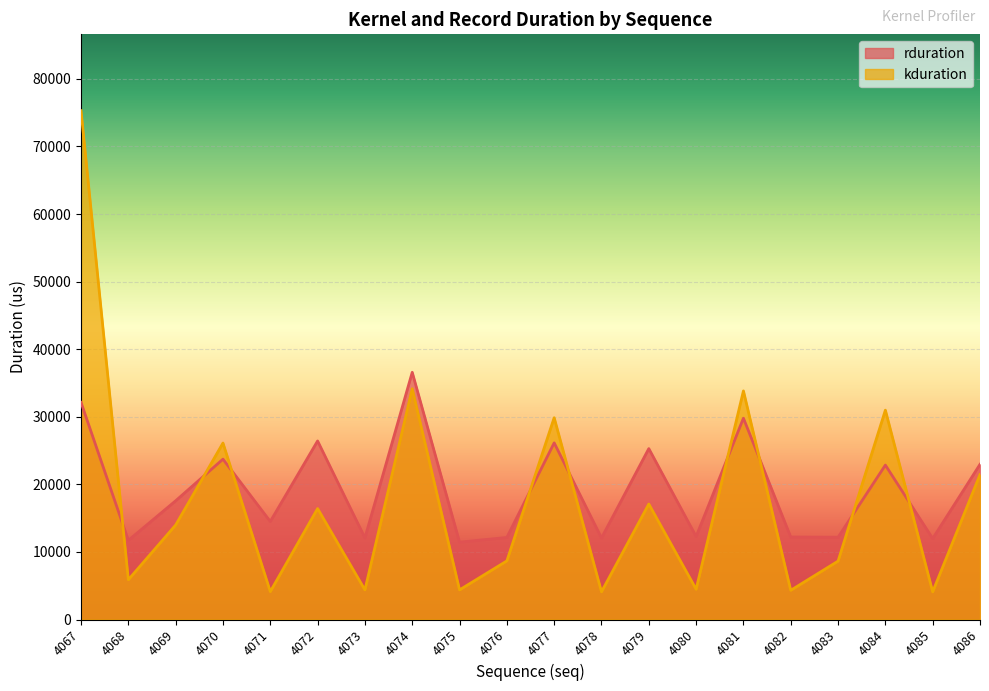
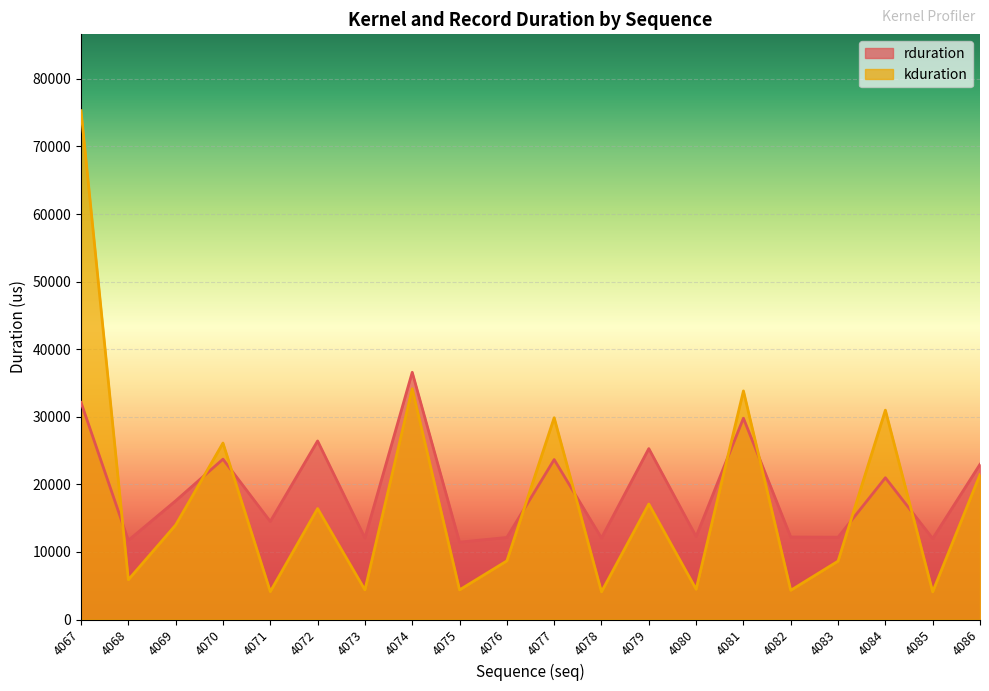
  {
    "rduration": {
      "4067": 32000,
      "4068": 12000,
      "4069": 18000,
      "4070": 24000,
      "4071": 15000,
      "4072": 26000,
      "4073": 12000,
      "4074": 37000,
      "4075": 11000,
      "4076": 12000,
-     "4077": 26000,
+     "4077": 24000,
      "4078": 12000,
      "4079": 25000,
      "4080": 12000,
      "4081": 30000,
      "4082": 12000,
      "4083": 12000,
-     "4084": 23000,
+     "4084": 21000,
      "4085": 12000,
      "4086": 23000
    },
    "kduration": {
      "4067": 75000,
      "4068": 6000,
      "4069": 14000,
      "4070": 26000,
      "4071": 4000,
      "4072": 16000,
      "4073": 4000,
      "4074": 34000,
      "4075": 4000,
      "4076": 9000,
      "4077": 30000,
      "4078": 4000,
      "4079": 17000,
      "4080": 4000,
      "4081": 34000,
      "4082": 4000,
      "4083": 9000,
      "4084": 31000,
      "4085": 4000,
      "4086": 21000
    }
  }
